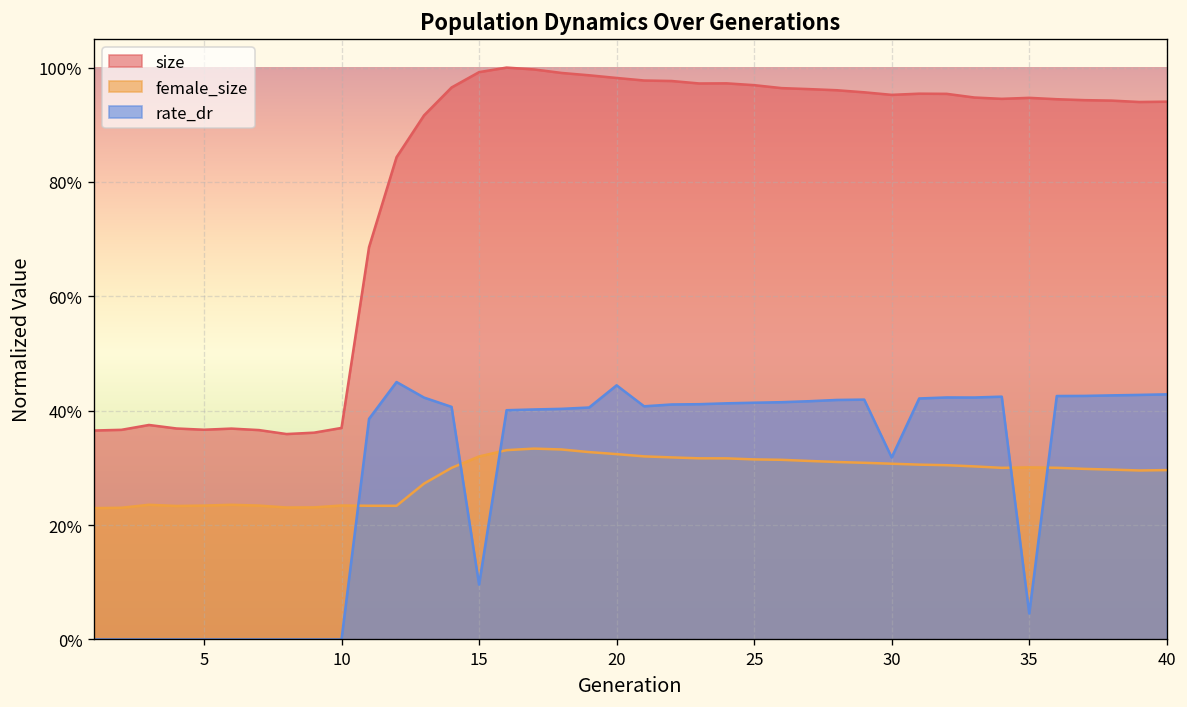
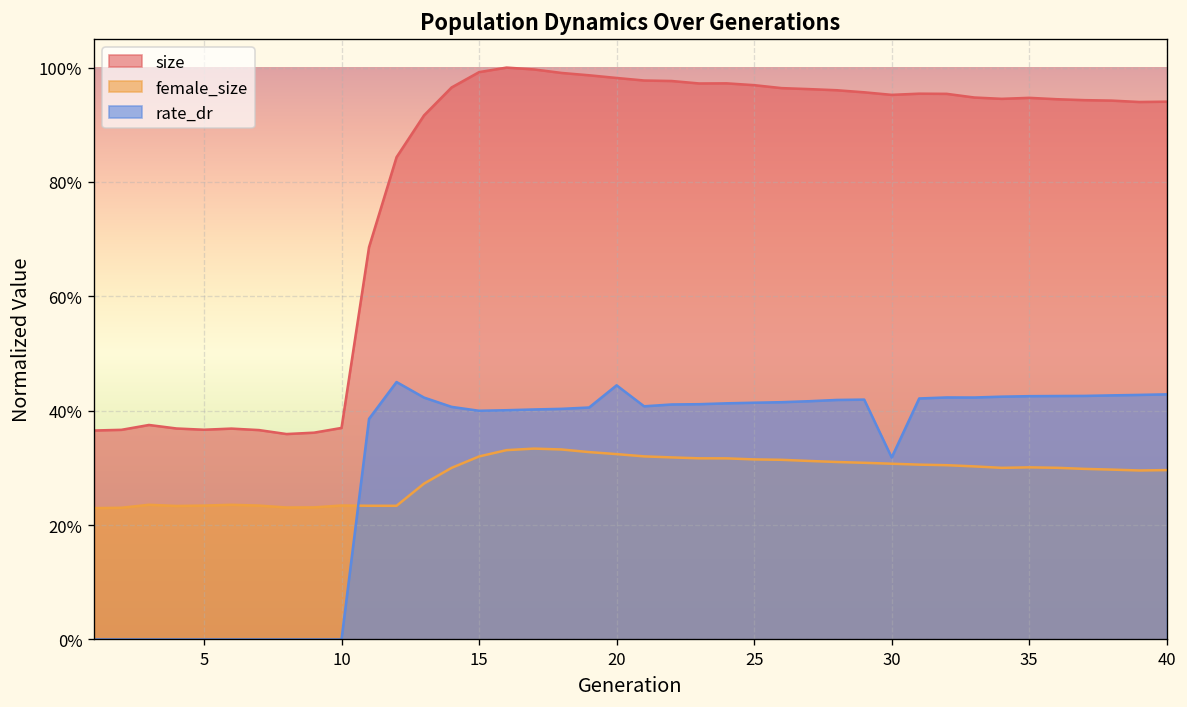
  {
    "size": {
      "5": "37%",
      "10": "37%",
      "15": "99%",
      "20": "98%",
      "25": "97%",
      "30": "95%",
      "35": "95%",
      "40": "94%"
    },
    "female_size": {
      "5": "23%",
      "10": "23%",
      "15": "32%",
      "20": "32%",
      "25": "31%",
      "30": "31%",
      "35": "30%",
      "40": "30%"
    },
    "rate_dr": {
      "5": "0%",
      "10": "0%",
-     "15": "10%",
+     "15": "40%",
      "20": "44%",
      "25": "41%",
      "30": "32%",
-     "35": "5%",
+     "35": "43%",
      "40": "43%"
    }
  }
